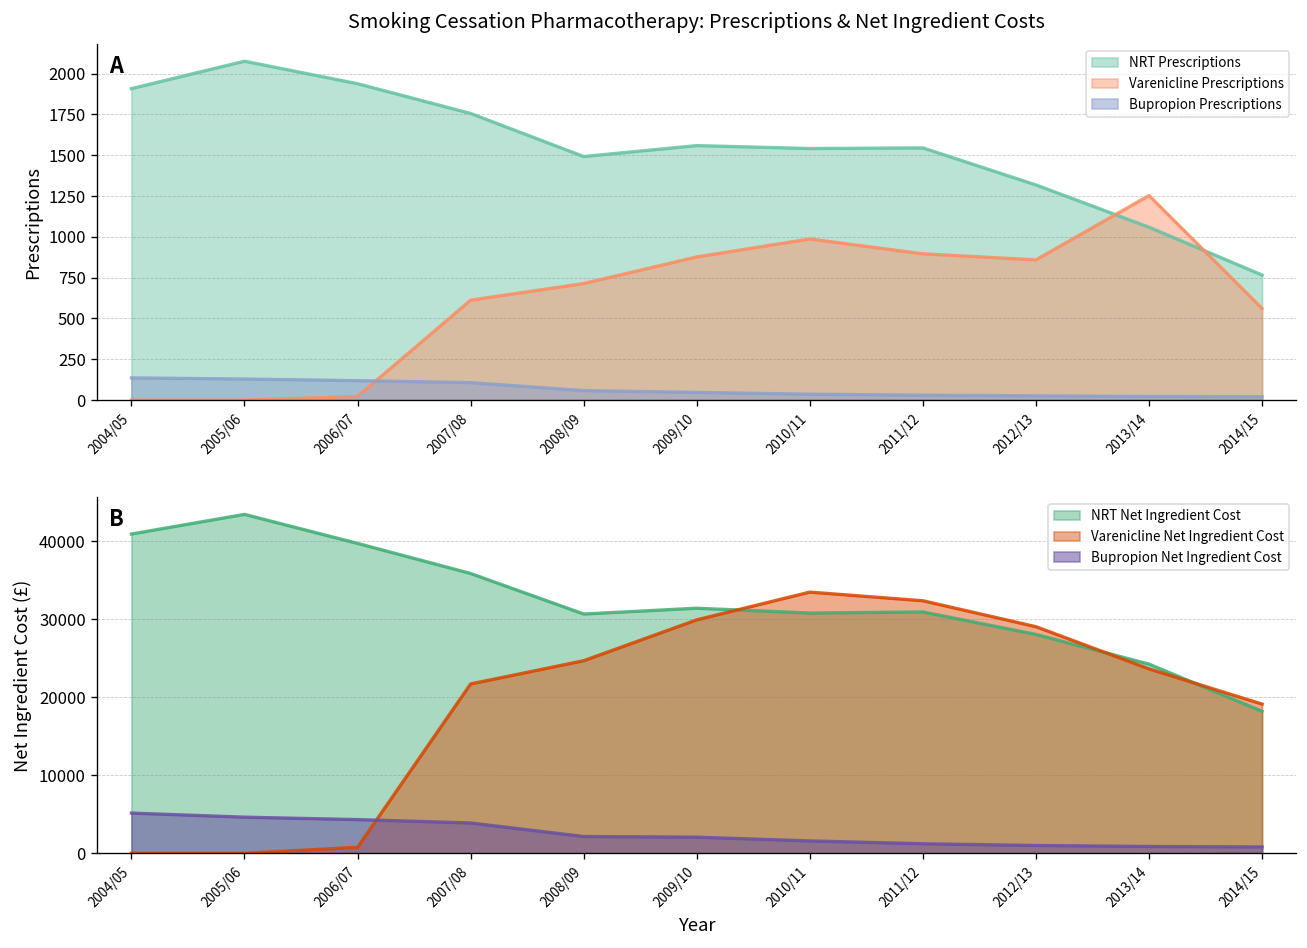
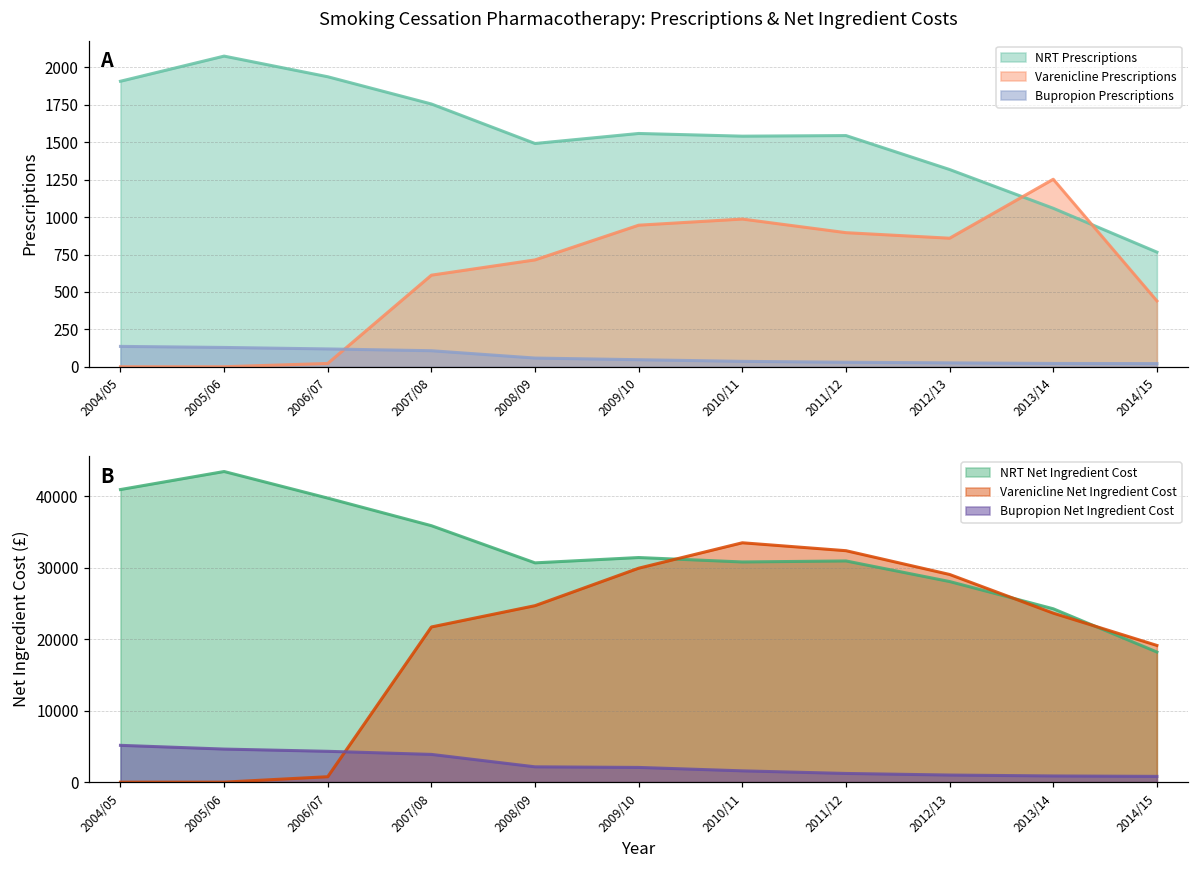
  {
    "Smoking Cessation Pharmacotherapy: Prescriptions & Net Ingredient Costs": {
      "Varenicline Prescriptions": {
        "2004/05": 0,
        "2005/06": 0,
        "2006/07": 20,
        "2007/08": 610,
        "2008/09": 710,
-       "2009/10": 880,
+       "2009/10": 950,
        "2010/11": 990,
        "2011/12": 900,
        "2012/13": 860,
        "2013/14": 1250,
-       "2014/15": 560
+       "2014/15": 440
      }
    }
  }
